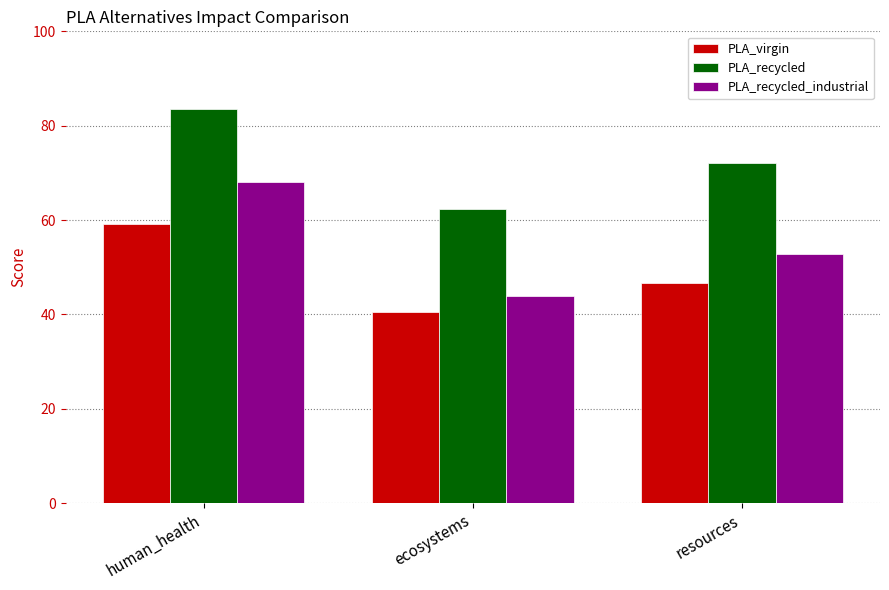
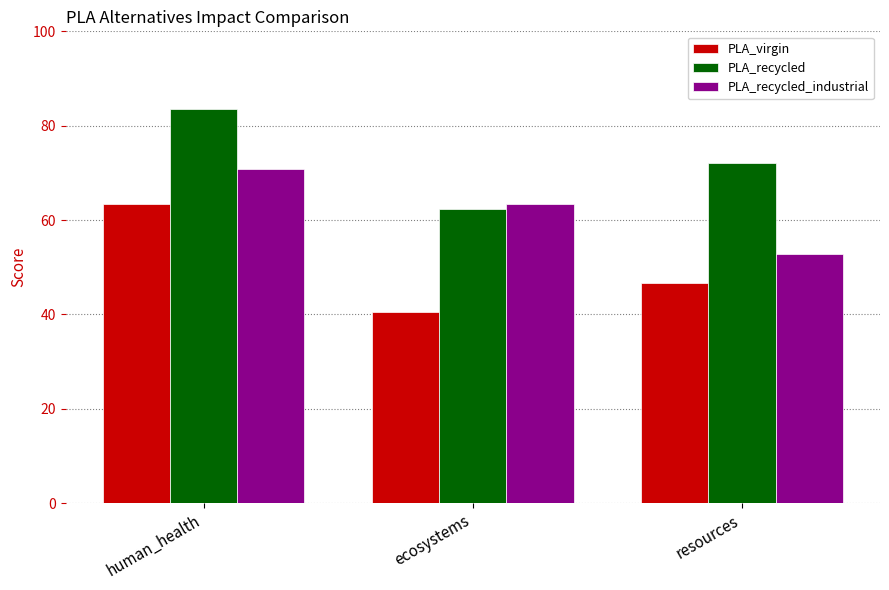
  {
    "PLA_virgin": {
-     "human_health": 59,
+     "human_health": 63,
      "ecosystems": 41,
      "resources": 47
    },
    "PLA_recycled": {
      "human_health": 84,
      "ecosystems": 62,
      "resources": 72
    },
    "PLA_recycled_industrial": {
-     "human_health": 68,
-     "ecosystems": 44,
+     "human_health": 71,
+     "ecosystems": 64,
      "resources": 53
    }
  }
